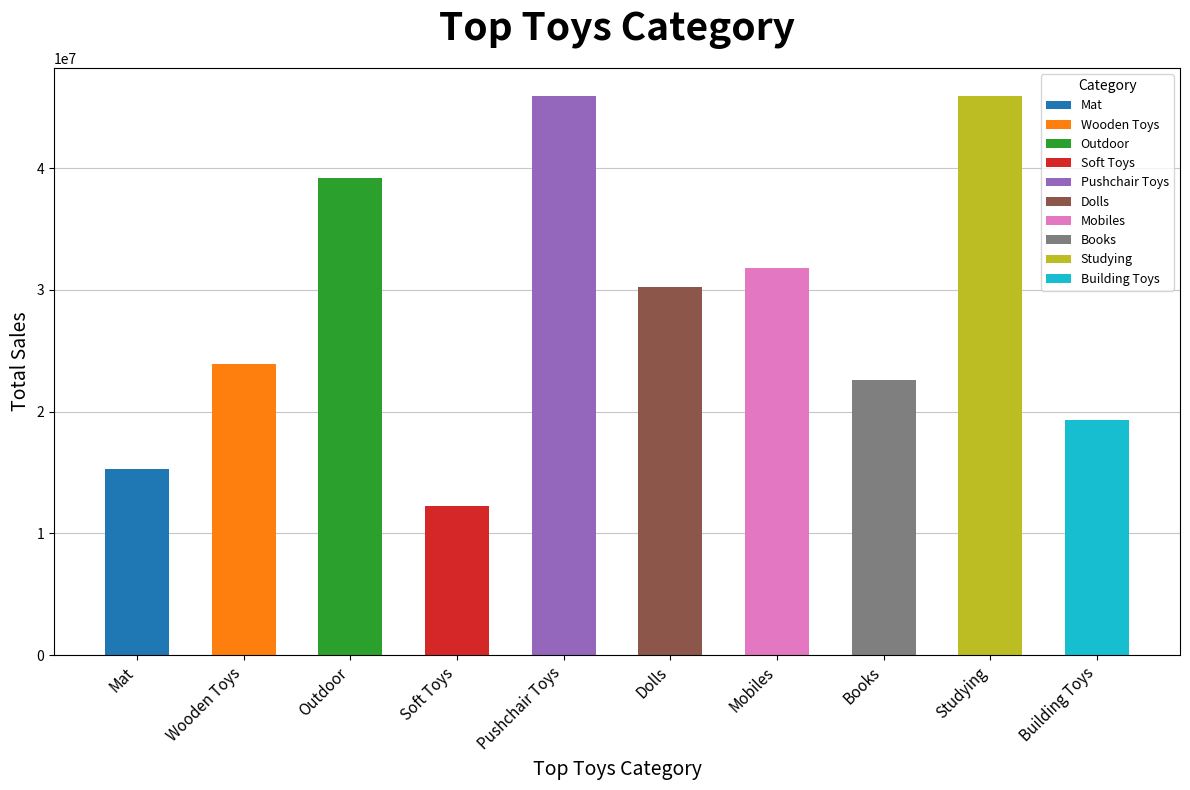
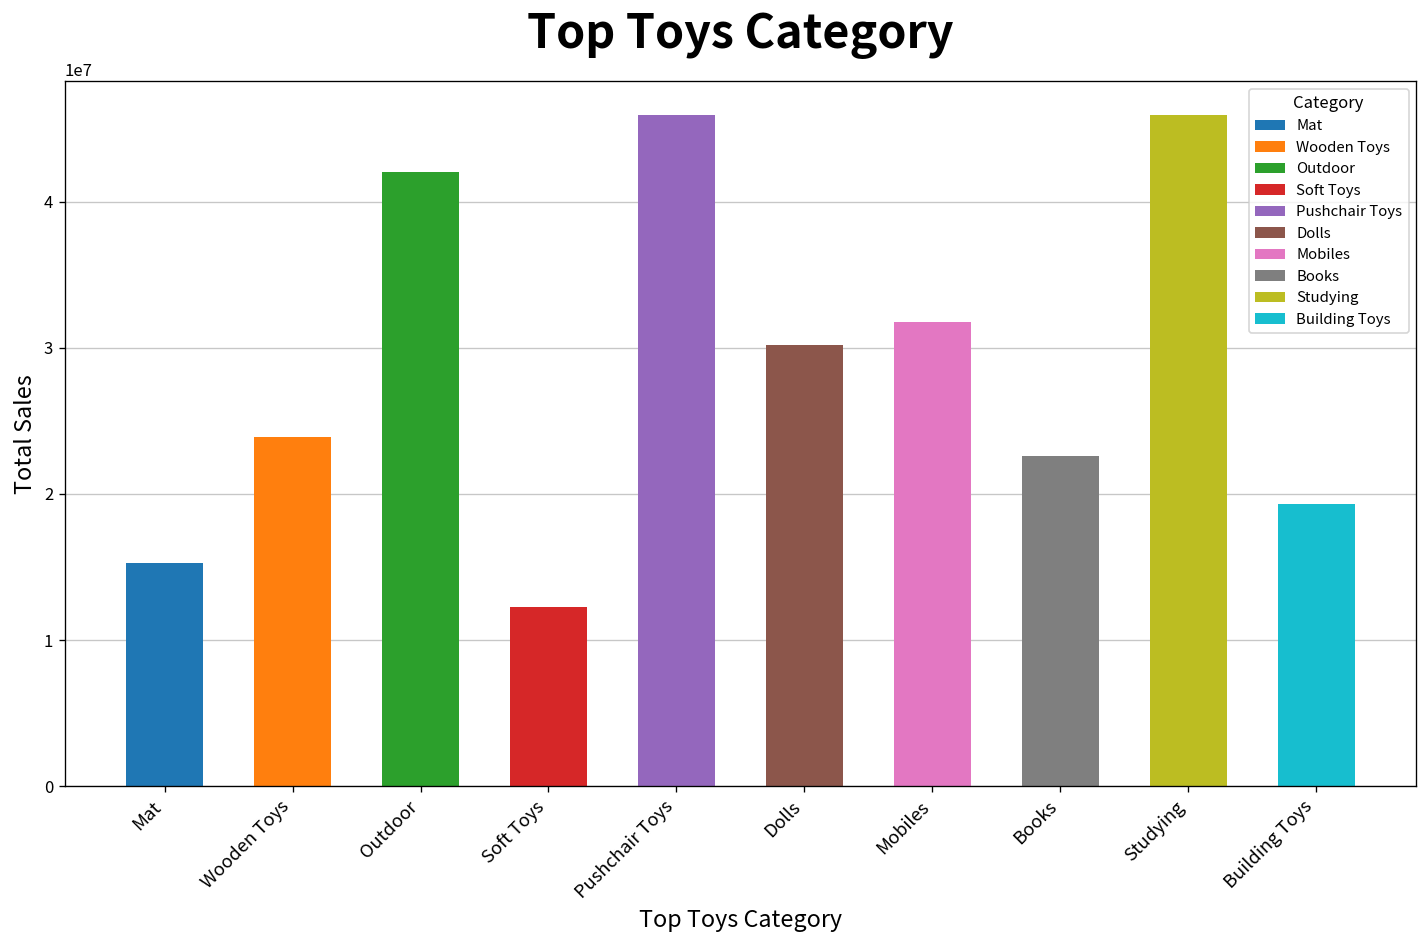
  {
    "Mat": 15300000,
    "Wooden Toys": 23900000,
-   "Outdoor": 39200000,
+   "Outdoor": 42000000,
    "Soft Toys": 12200000,
    "Pushchair Toys": 45900000,
    "Dolls": 30200000,
    "Mobiles": 31800000,
    "Books": 22600000,
    "Studying": 45900000,
    "Building Toys": 19300000
  }
